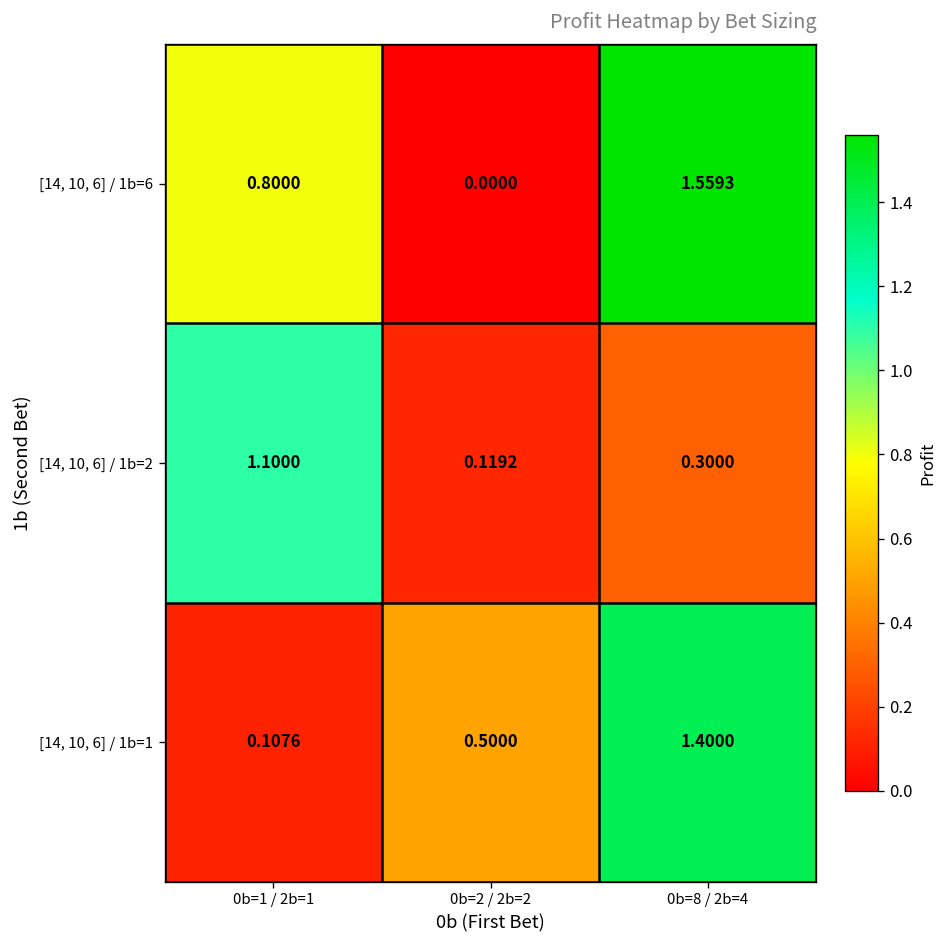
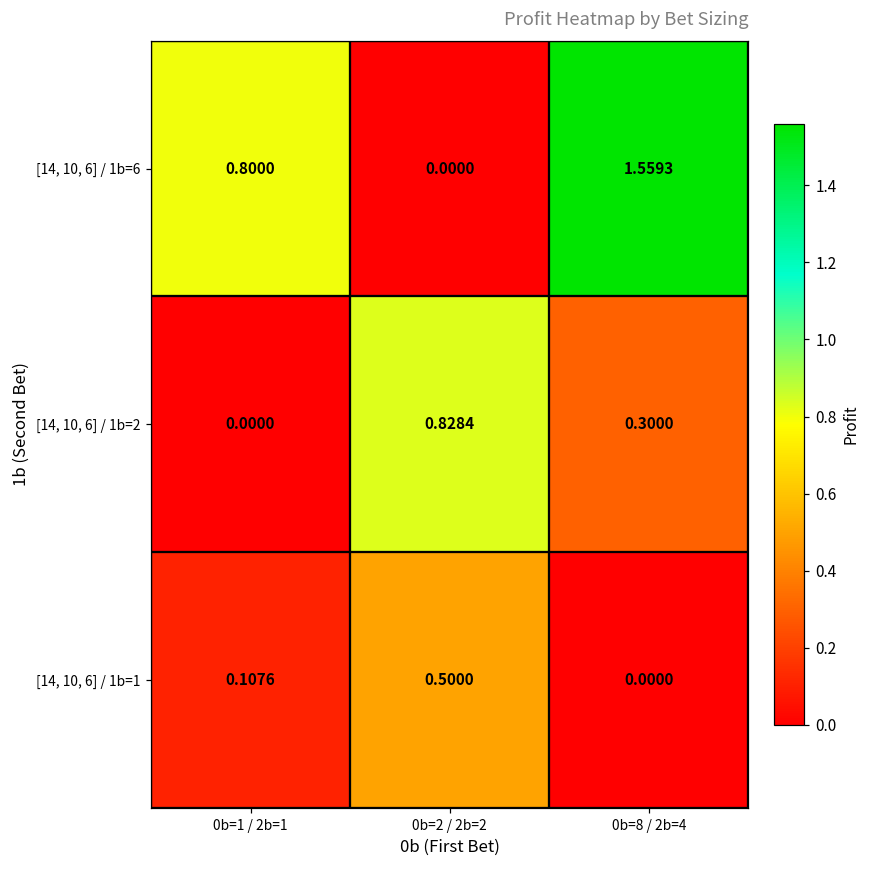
  {
    "[14, 10, 6] / 1b=6": {
      "0b=1 / 2b=1": 0.8000,
      "0b=2 / 2b=2": 0.0000,
      "0b=8 / 2b=4": 1.5593
    },
    "[14, 10, 6] / 1b=2": {
-     "0b=1 / 2b=1": 1.1000,
-     "0b=2 / 2b=2": 0.1192,
+     "0b=1 / 2b=1": 0.0000,
+     "0b=2 / 2b=2": 0.8284,
      "0b=8 / 2b=4": 0.3000
    },
    "[14, 10, 6] / 1b=1": {
      "0b=1 / 2b=1": 0.1076,
      "0b=2 / 2b=2": 0.5000,
-     "0b=8 / 2b=4": 1.4000
+     "0b=8 / 2b=4": 0.0000
    }
  }
